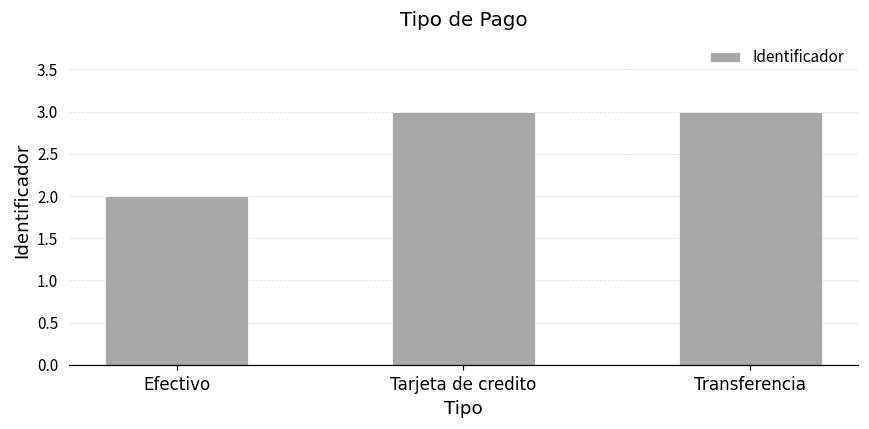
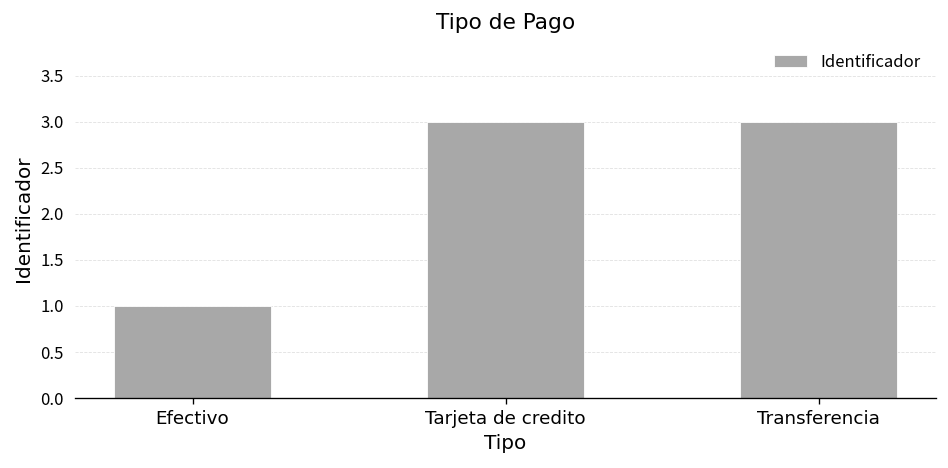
  {
-   "Efectivo": 2,
+   "Efectivo": 1,
    "Tarjeta de credito": 3,
    "Transferencia": 3
  }
